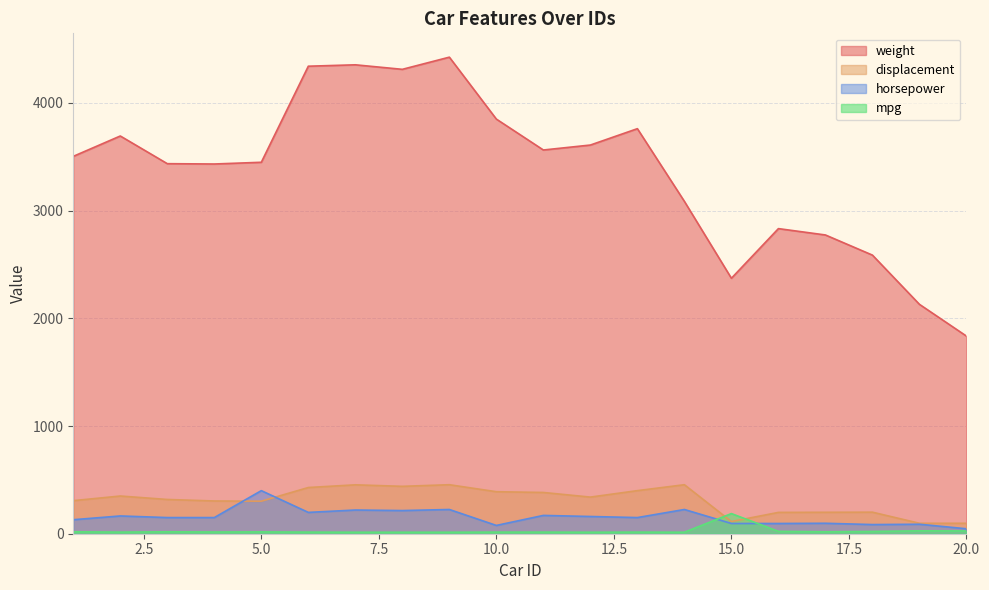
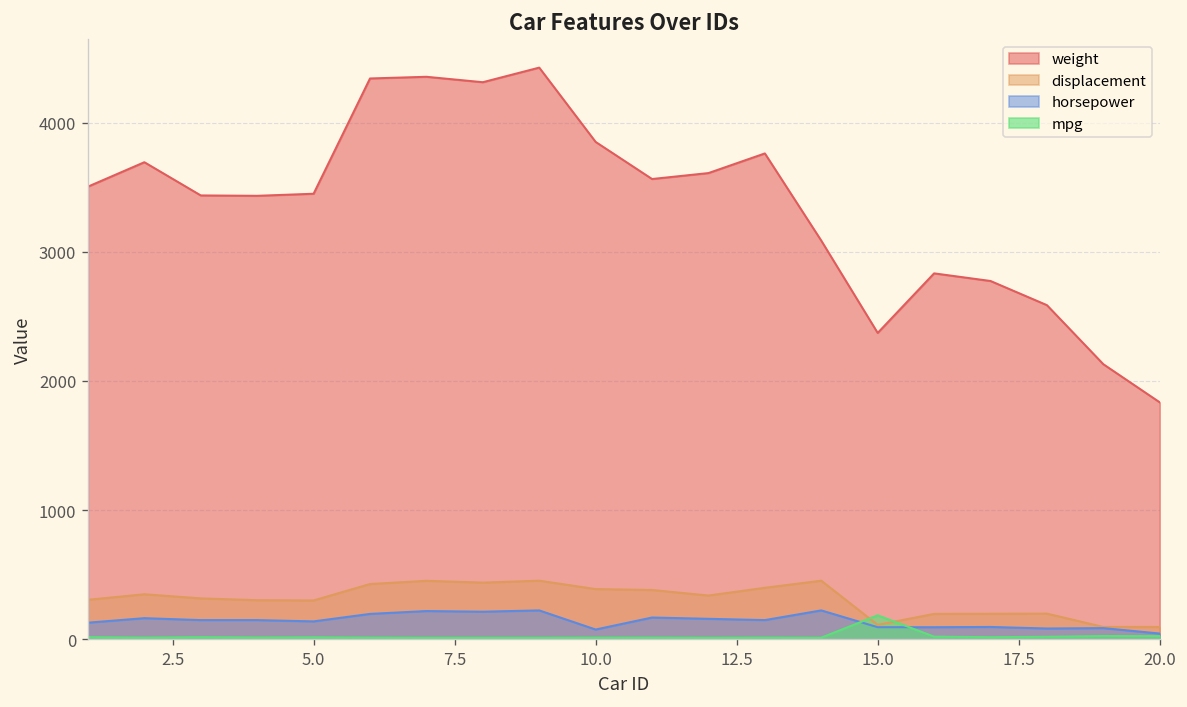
  {
    "horsepower": {
-     "5.0": 400,
+     "5.0": 140,
      "10.0": 80
    },
    "mpg": {
      "5.0": 20,
      "10.0": 20,
      "15.0": 190
    }
  }
